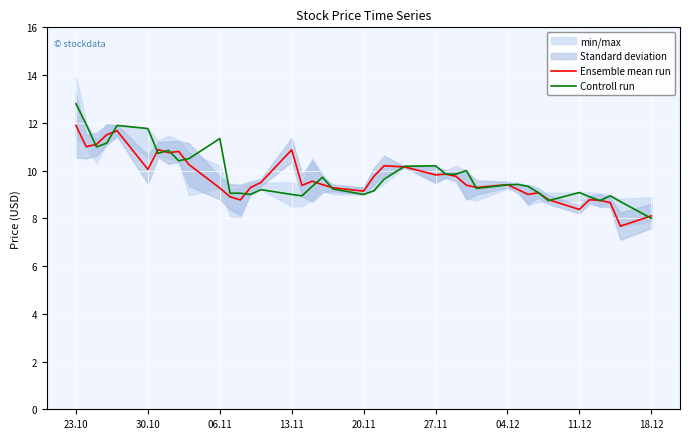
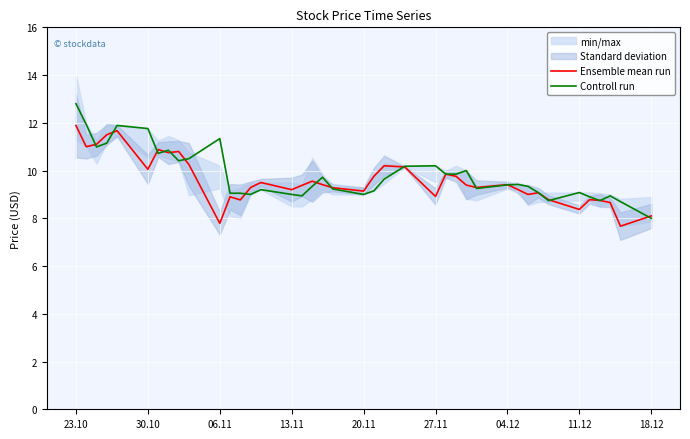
  {
    "Ensemble mean run": {
      "23.10": 11.9,
      "30.10": 10.1,
-     "06.11": 9.3,
-     "13.11": 10.9,
+     "06.11": 7.8,
+     "13.11": 9.2,
      "20.11": 9.1,
-     "27.11": 9.8,
+     "27.11": 8.9,
      "11.12": 8.4
    },
    "Controll run": {
      "23.10": 12.8,
      "06.11": 11.3,
      "13.11": 9.0,
      "20.11": 9.0
    }
  }
